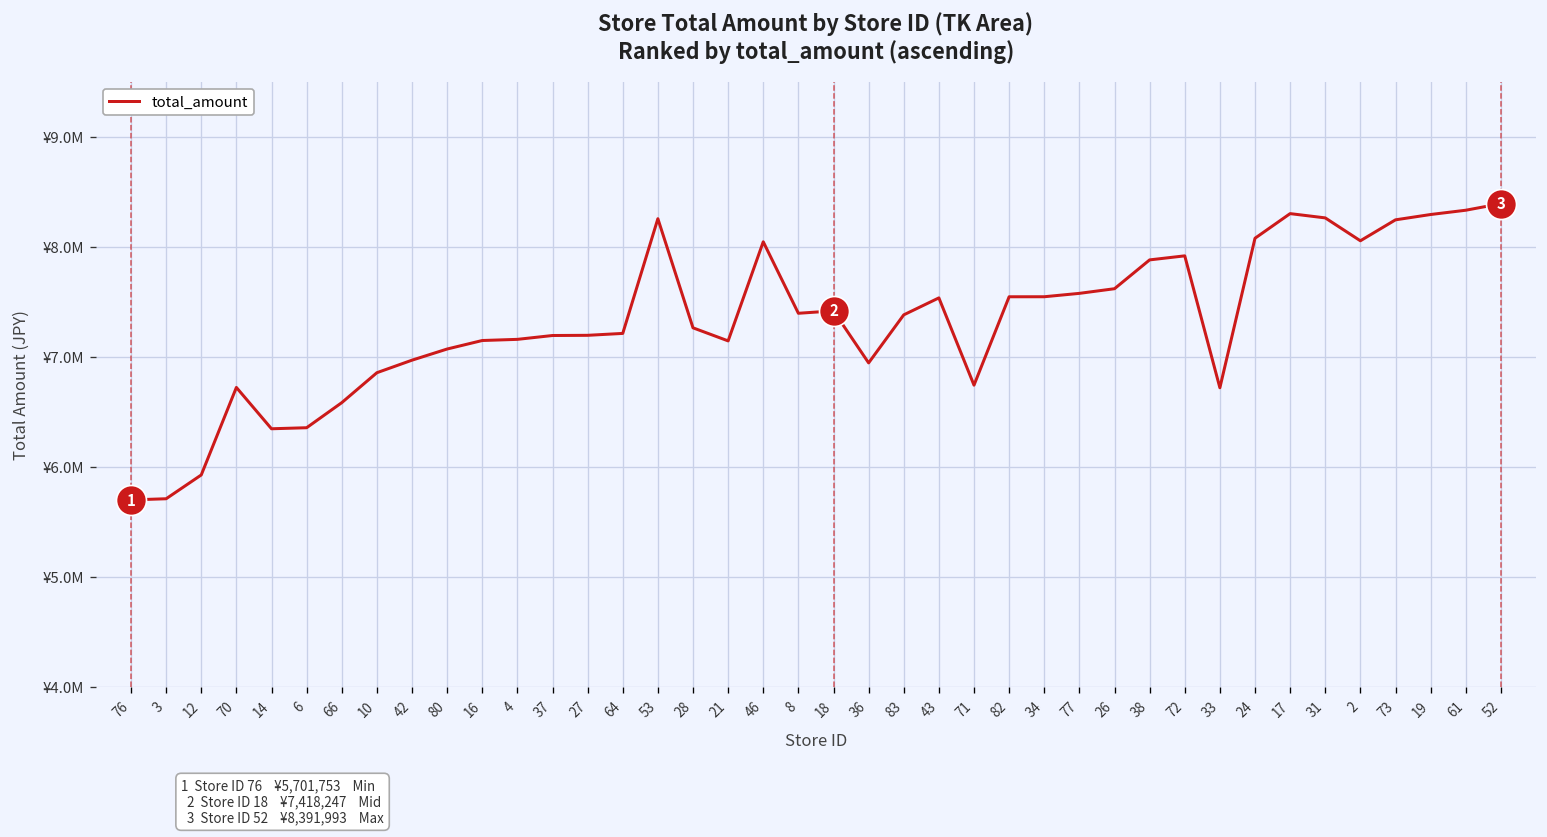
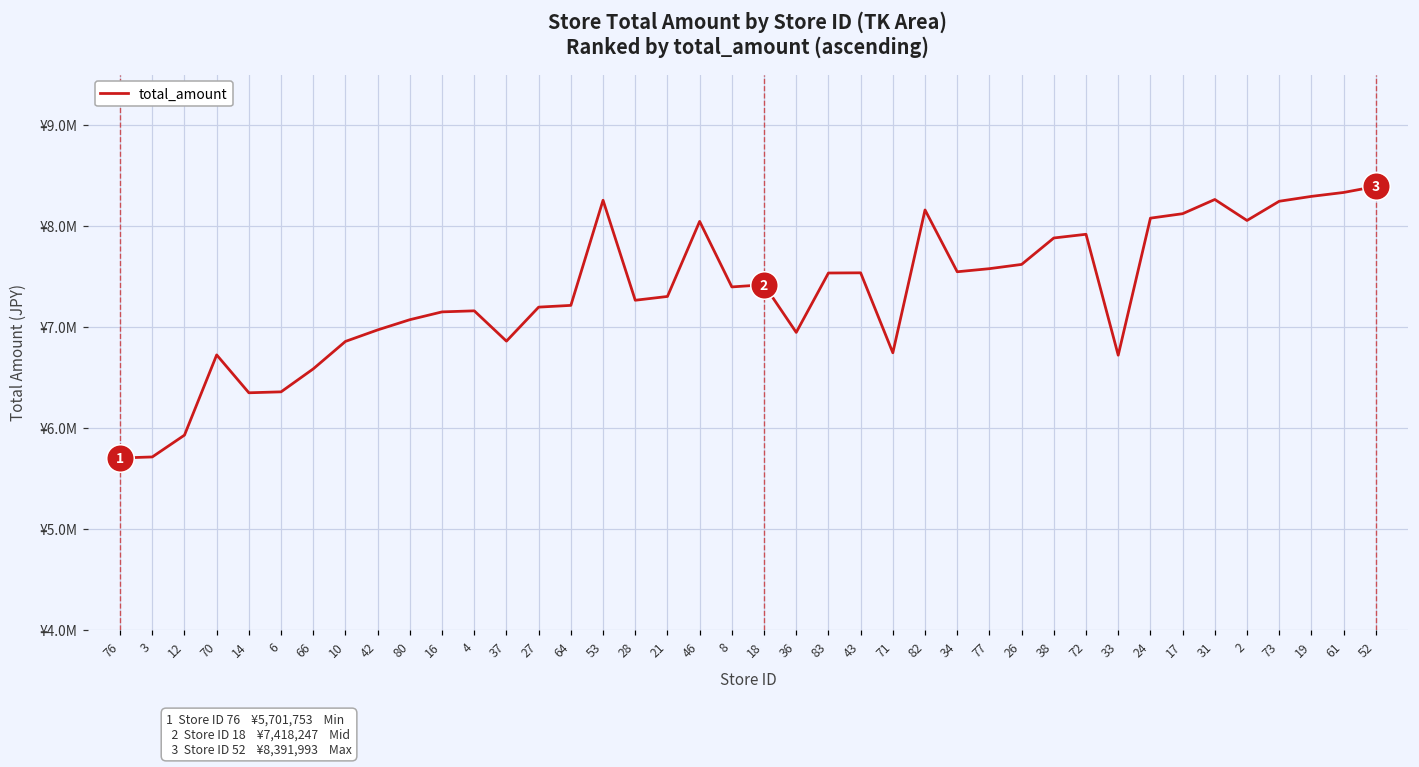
  {
    "total_amount": {
      "3": "¥5700000",
      "12": "¥5900000",
      "70": "¥6700000",
      "14": "¥6300000",
      "6": "¥6400000",
      "66": "¥6600000",
      "10": "¥6900000",
      "42": "¥7000000",
      "80": "¥7100000",
      "16": "¥7100000",
      "4": "¥7200000",
-     "37": "¥7200000",
+     "37": "¥6900000",
      "27": "¥7200000",
      "64": "¥7200000",
      "53": "¥8300000",
      "28": "¥7300000",
-     "21": "¥7100000",
+     "21": "¥7300000",
      "46": "¥8000000",
      "8": "¥7400000",
      "36": "¥6900000",
-     "83": "¥7400000",
+     "83": "¥7500000",
      "43": "¥7500000",
      "71": "¥6700000",
-     "82": "¥7500000",
+     "82": "¥8200000",
      "34": "¥7500000",
      "77": "¥7600000",
      "26": "¥7600000",
      "38": "¥7900000",
      "72": "¥7900000",
      "33": "¥6700000",
      "24": "¥8100000",
-     "17": "¥8300000",
+     "17": "¥8100000",
      "31": "¥8300000",
      "2": "¥8100000",
      "73": "¥8200000",
      "19": "¥8300000",
      "61": "¥8300000"
    }
  }
